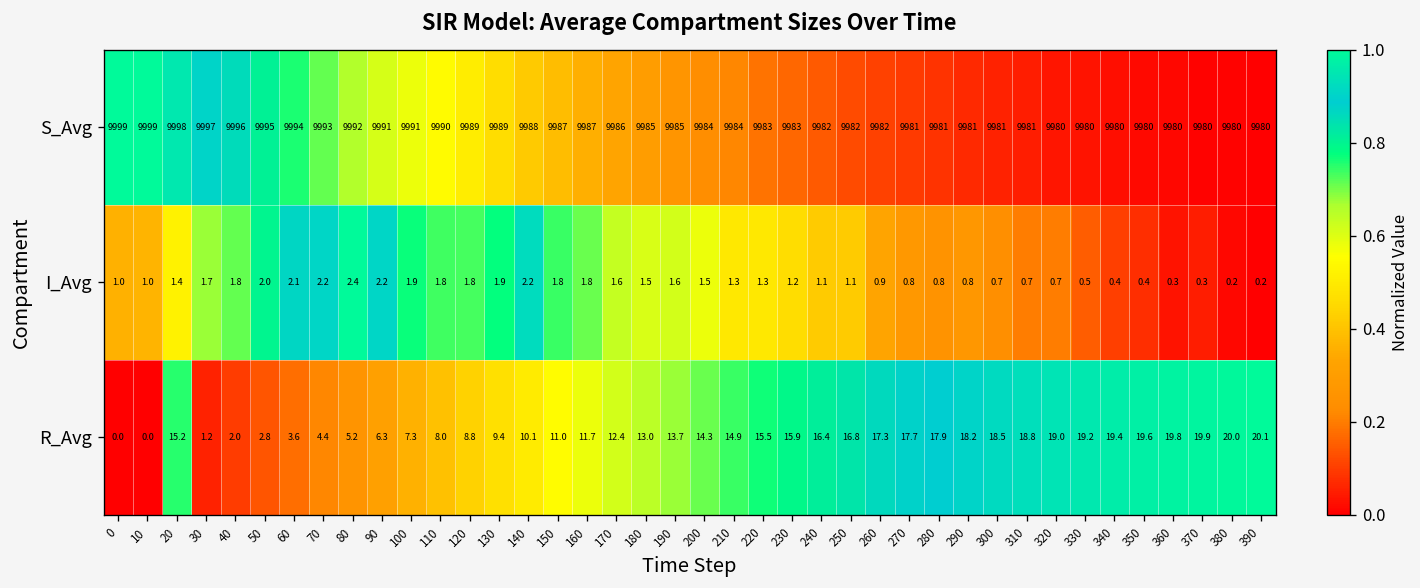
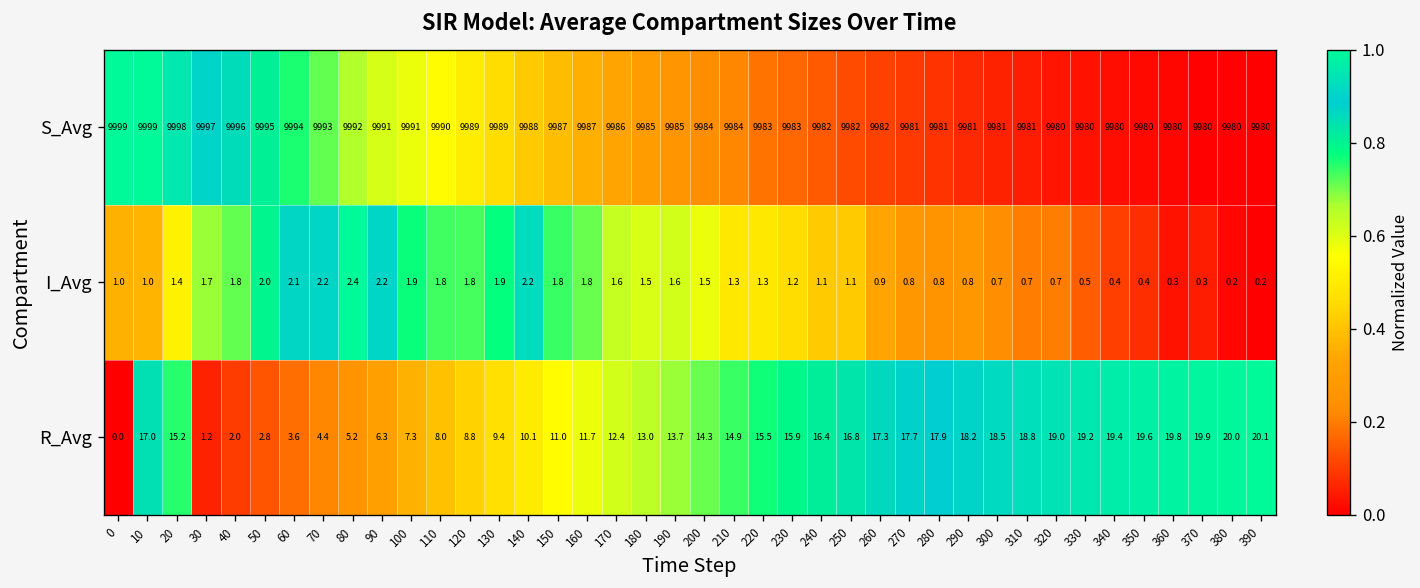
  {
    "S_Avg": {
      "0": 9999,
      "10": 9999,
      "20": 9998,
      "30": 9997,
      "40": 9996,
      "50": 9995,
      "60": 9994,
      "70": 9993,
      "80": 9992,
      "90": 9991,
      "100": 9991,
      "110": 9990,
      "120": 9989,
      "130": 9989,
      "140": 9988,
      "150": 9987,
      "160": 9987,
      "170": 9986,
      "180": 9985,
      "190": 9985,
      "200": 9984,
      "210": 9984,
      "220": 9983,
      "230": 9983,
      "240": 9982,
      "250": 9982,
      "260": 9982,
      "270": 9981,
      "280": 9981,
      "290": 9981,
      "300": 9981,
      "310": 9981,
      "320": 9980,
      "330": 9980,
      "340": 9980,
      "350": 9980,
      "360": 9980,
      "370": 9980,
      "380": 9980,
      "390": 9980
    },
    "I_Avg": {
      "0": 1.0,
      "10": 1.0,
      "20": 1.4,
      "30": 1.7,
      "40": 1.8,
      "50": 2.0,
      "60": 2.1,
      "70": 2.2,
      "80": 2.4,
      "90": 2.2,
      "100": 1.9,
      "110": 1.8,
      "120": 1.8,
      "130": 1.9,
      "140": 2.2,
      "150": 1.8,
      "160": 1.8,
      "170": 1.6,
      "180": 1.5,
      "190": 1.6,
      "200": 1.5,
      "210": 1.3,
      "220": 1.3,
      "230": 1.2,
      "240": 1.1,
      "250": 1.1,
      "260": 0.9,
      "270": 0.8,
      "280": 0.8,
      "290": 0.8,
      "300": 0.7,
      "310": 0.7,
      "320": 0.7,
      "330": 0.5,
      "340": 0.4,
      "350": 0.4,
      "360": 0.3,
      "370": 0.3,
      "380": 0.2,
      "390": 0.2
    },
    "R_Avg": {
      "0": 0.0,
-     "10": 0.0,
+     "10": 17.0,
      "20": 15.2,
      "30": 1.2,
      "40": 2.0,
      "50": 2.8,
      "60": 3.6,
      "70": 4.4,
      "80": 5.2,
      "90": 6.3,
      "100": 7.3,
      "110": 8.0,
      "120": 8.8,
      "130": 9.4,
      "140": 10.1,
      "150": 11.0,
      "160": 11.7,
      "170": 12.4,
      "180": 13.0,
      "190": 13.7,
      "200": 14.3,
      "210": 14.9,
      "220": 15.5,
      "230": 15.9,
      "240": 16.4,
      "250": 16.8,
      "260": 17.3,
      "270": 17.7,
      "280": 17.9,
      "290": 18.2,
      "300": 18.5,
      "310": 18.8,
      "320": 19.0,
      "330": 19.2,
      "340": 19.4,
      "350": 19.6,
      "360": 19.8,
      "370": 19.9,
      "380": 20.0,
      "390": 20.1
    }
  }
